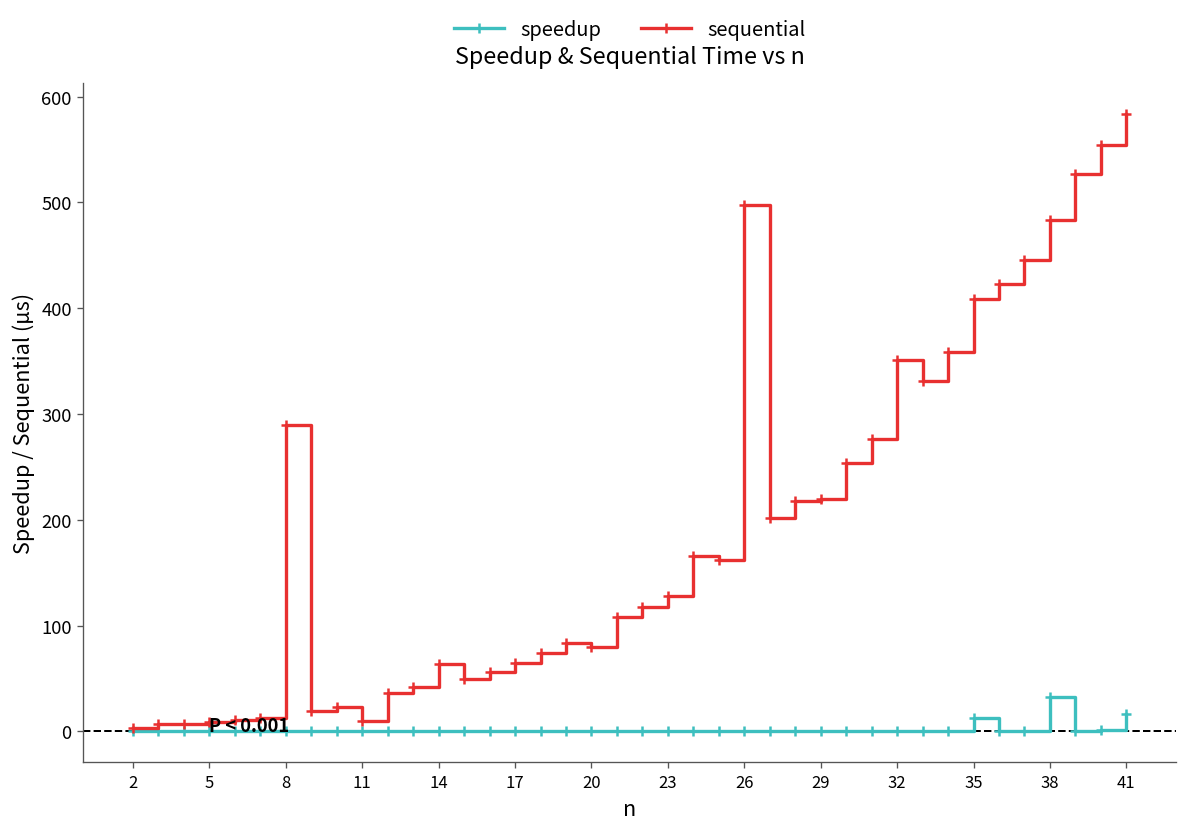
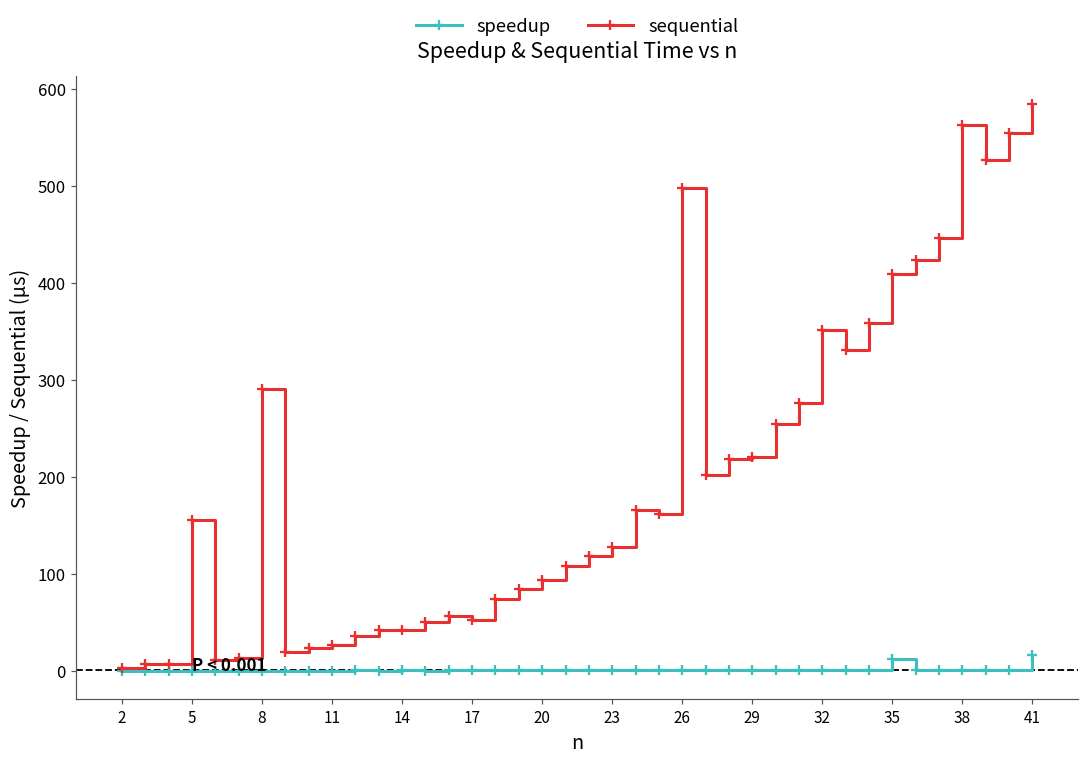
  {
    "speedup": {
      "2": 0,
      "11": 0,
      "14": 0,
      "17": 0,
      "20": 0,
      "23": 0,
      "26": 0,
      "29": 0,
      "32": 0,
      "35": 10,
-     "38": 30,
+     "38": 0,
      "41": 20
    },
    "sequential": {
      "2": 0,
-     "5": 10,
+     "5": 160,
      "8": 290,
-     "11": 10,
-     "14": 60,
-     "17": 70,
-     "20": 80,
+     "11": 30,
+     "14": 40,
+     "17": 50,
+     "20": 90,
      "23": 130,
      "26": 500,
      "29": 220,
      "32": 350,
      "35": 410,
-     "38": 480,
+     "38": 560,
      "41": 580
    }
  }
